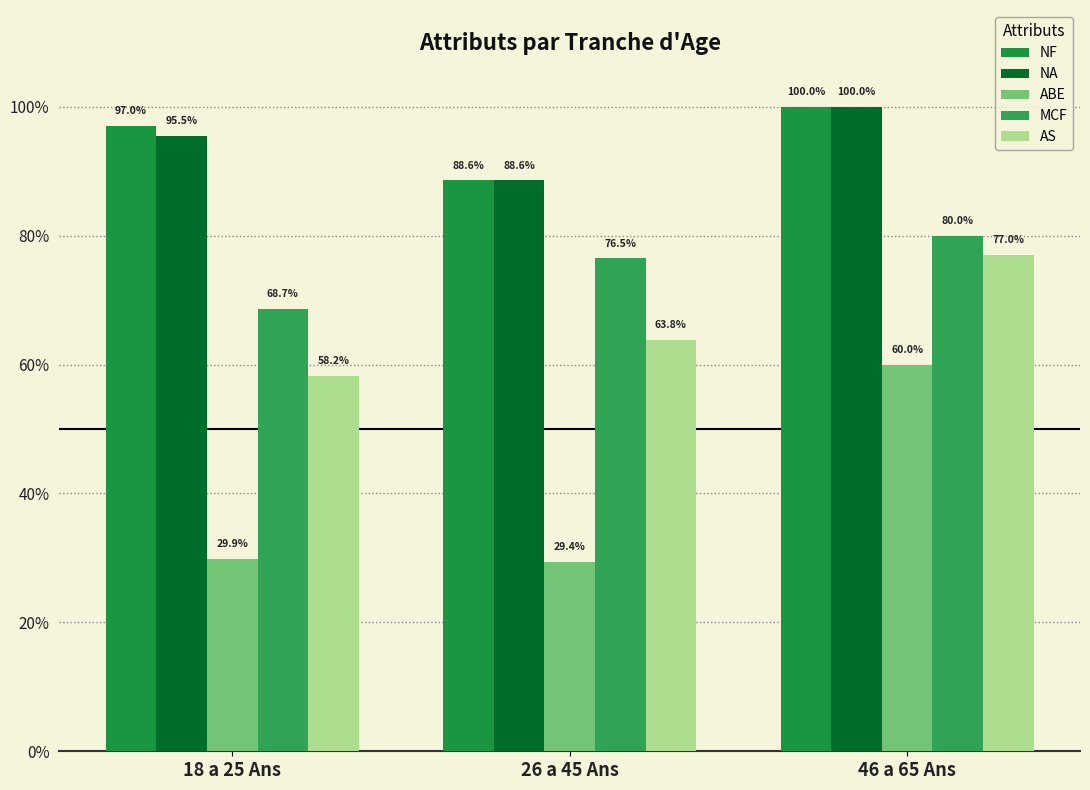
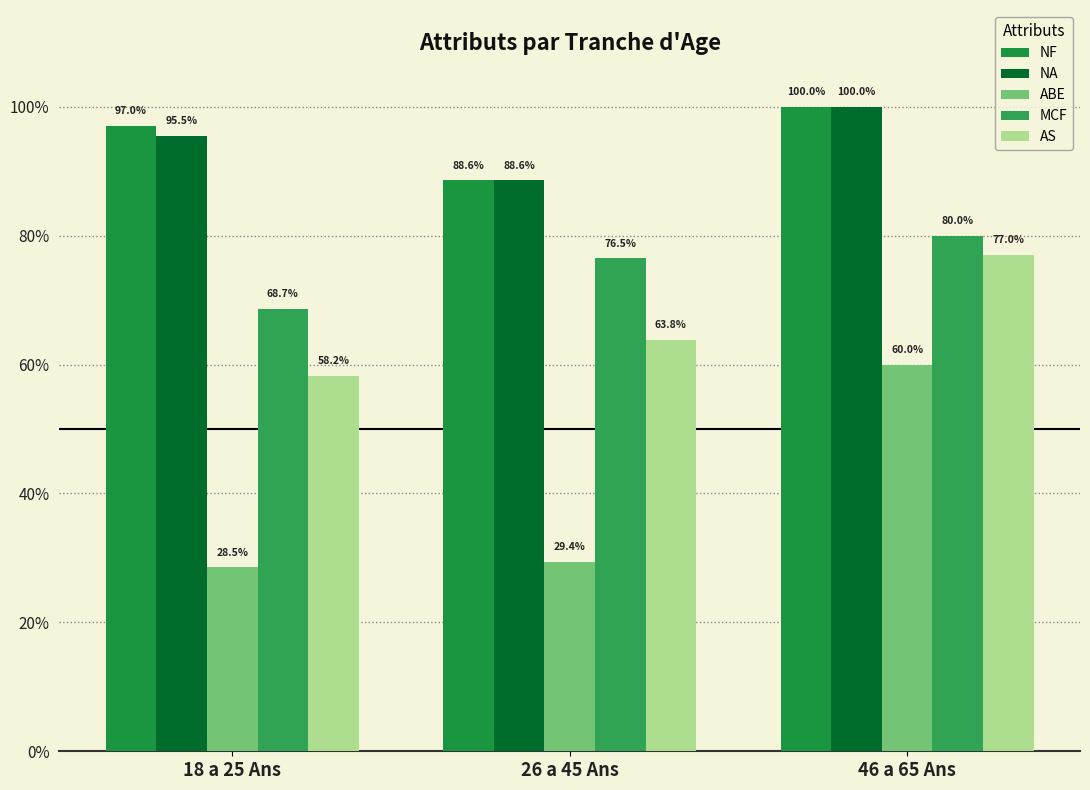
  {
    "ABE": {
-     "18 a 25 Ans": "29.9%",
+     "18 a 25 Ans": "28.5%",
      "26 a 45 Ans": "29.4%",
      "46 a 65 Ans": "60.0%"
    },
    "AS": {
      "18 a 25 Ans": "58.2%",
      "26 a 45 Ans": "63.8%",
      "46 a 65 Ans": "77.0%"
    }
  }
